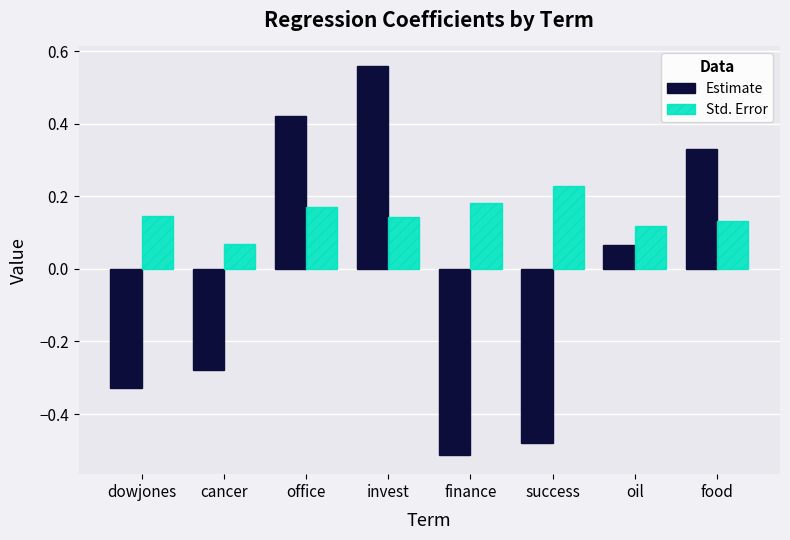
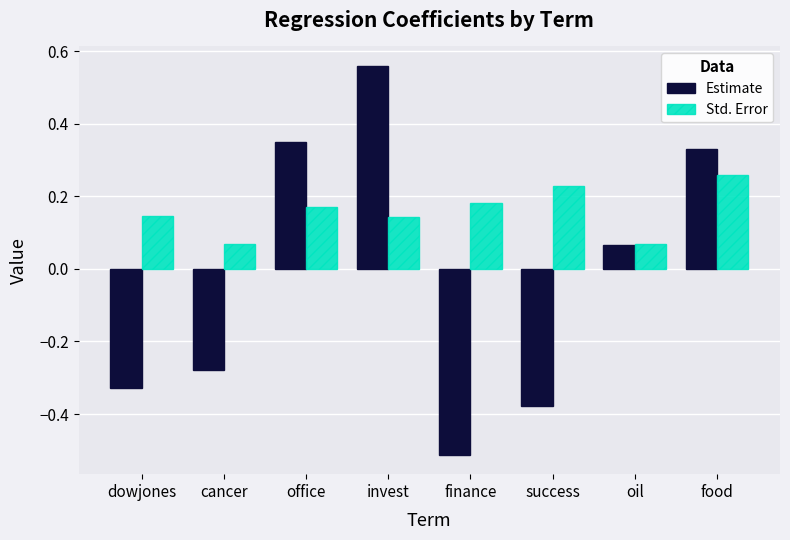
  {
    "Estimate": {
      "dowjones": -0.33,
      "cancer": -0.28,
-     "office": 0.42,
+     "office": 0.35,
      "invest": 0.56,
      "finance": -0.51,
-     "success": -0.48,
+     "success": -0.38,
      "oil": 0.07,
      "food": 0.33
    },
    "Std. Error": {
      "dowjones": 0.15,
      "cancer": 0.07,
      "office": 0.17,
      "invest": 0.14,
      "finance": 0.18,
      "success": 0.23,
-     "oil": 0.12,
-     "food": 0.13
+     "oil": 0.07,
+     "food": 0.26
    }
  }
